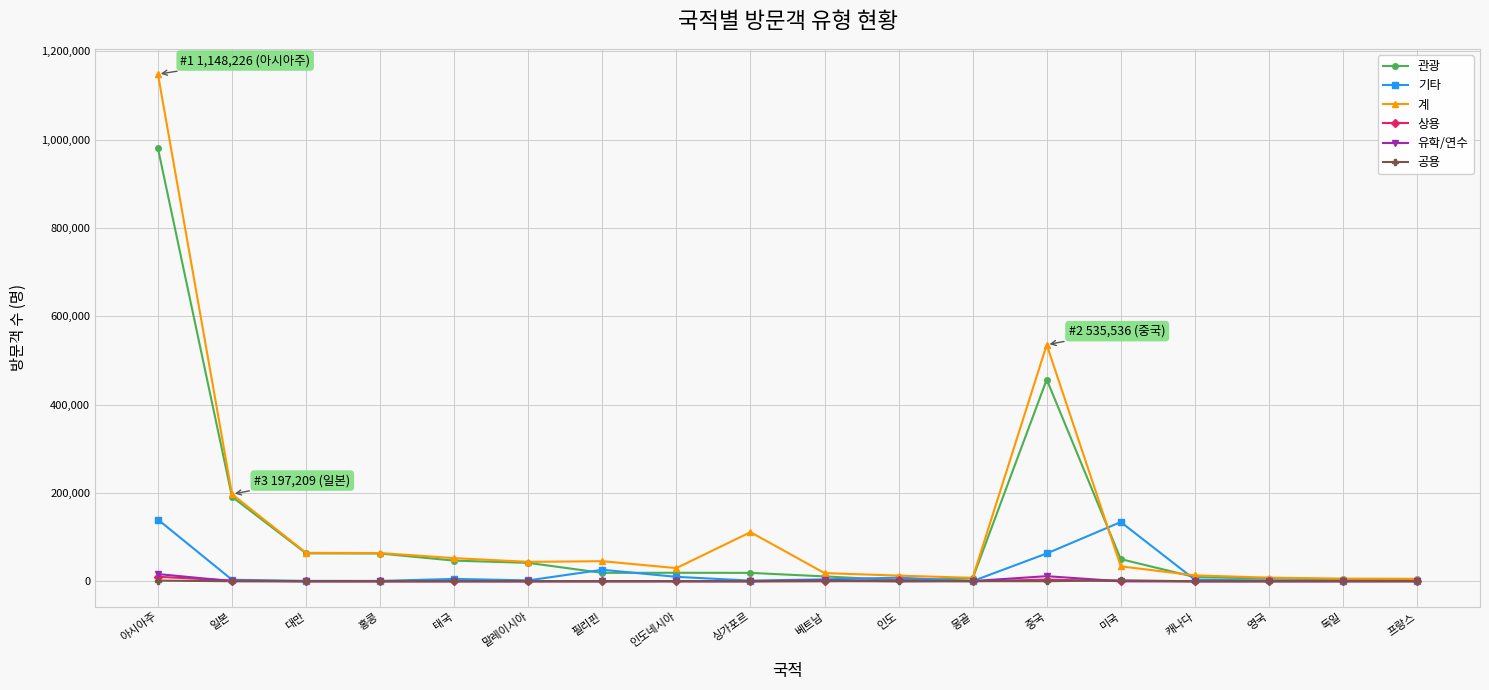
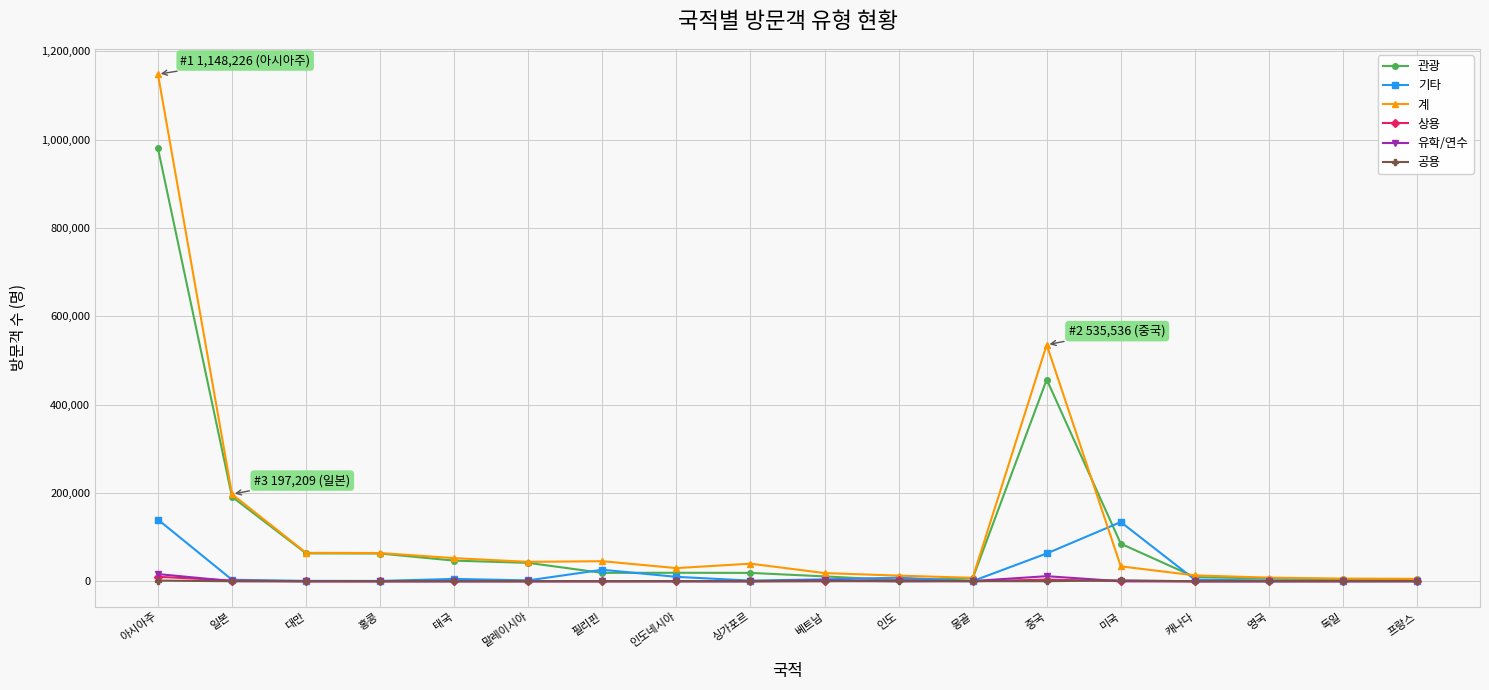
  {
    "관광": {
      "아시아주": "980,000",
      "필리핀": "20,000",
      "인도네시아": "20,000",
      "싱가포르": "20,000",
      "베트남": "10,000",
      "중국": "460,000",
-     "미국": "50,000"
+     "미국": "90,000"
    },
    "기타": {
      "아시아주": "140,000",
      "필리핀": "30,000",
      "인도네시아": "10,000",
      "중국": "60,000",
      "미국": "130,000"
    },
    "계": {
      "필리핀": "50,000",
      "인도네시아": "30,000",
-     "싱가포르": "110,000",
+     "싱가포르": "40,000",
      "베트남": "20,000",
      "미국": "30,000"
    },
    "상용": {
      "아시아주": "10,000"
    },
    "유학/연수": {
      "아시아주": "20,000",
      "중국": "10,000"
    },
    "공용": {
      "아시아주": "0"
    }
  }
